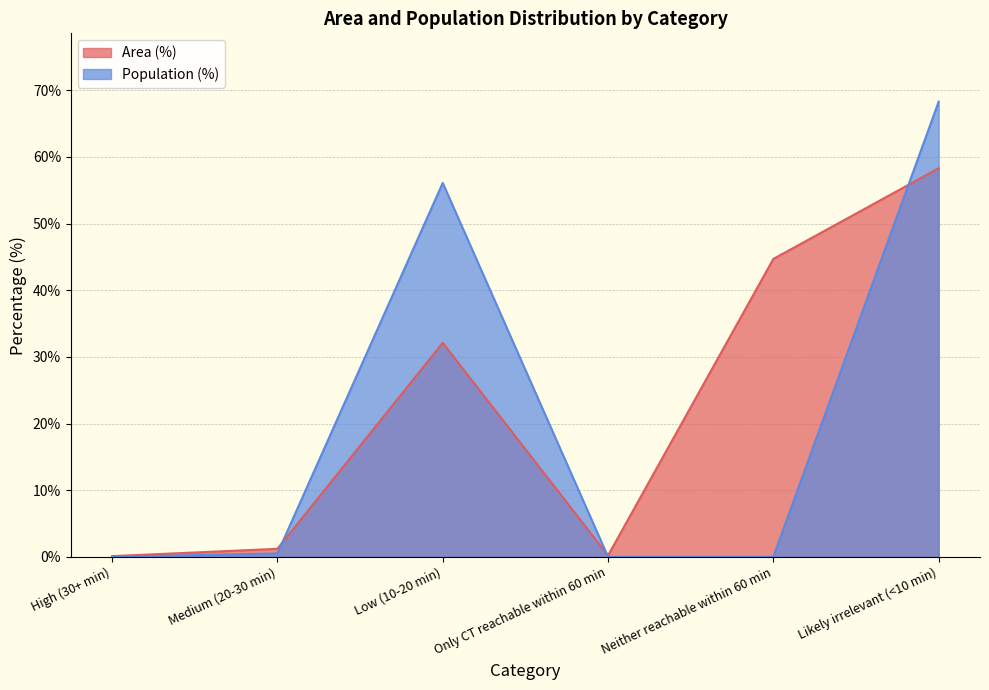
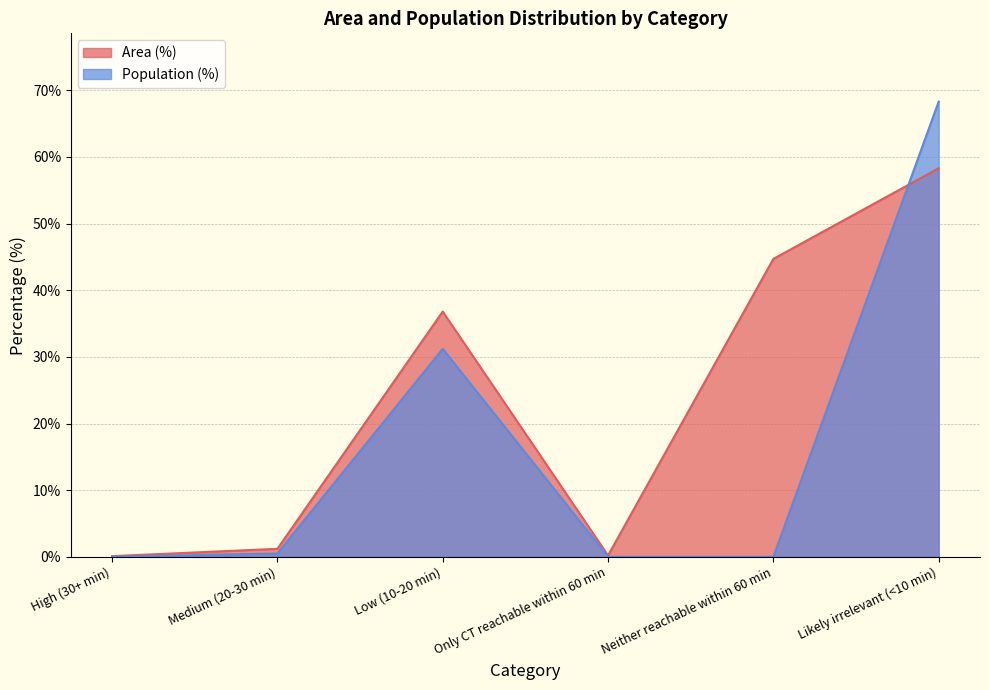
  {
    "Area (%)": {
      "Medium (20-30 min)": "1%",
-     "Low (10-20 min)": "32%",
+     "Low (10-20 min)": "37%",
      "Neither reachable within 60 min": "45%",
      "Likely irrelevant (<10 min)": "58%"
    },
    "Population (%)": {
      "Medium (20-30 min)": "1%",
-     "Low (10-20 min)": "56%",
+     "Low (10-20 min)": "31%",
      "Neither reachable within 60 min": "0%",
      "Likely irrelevant (<10 min)": "68%"
    }
  }
